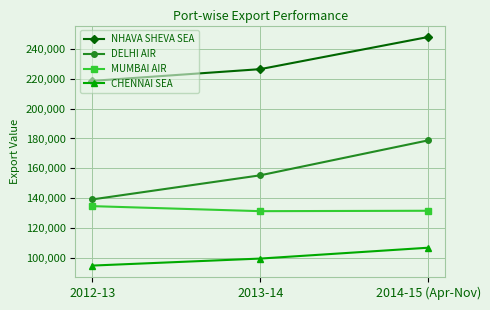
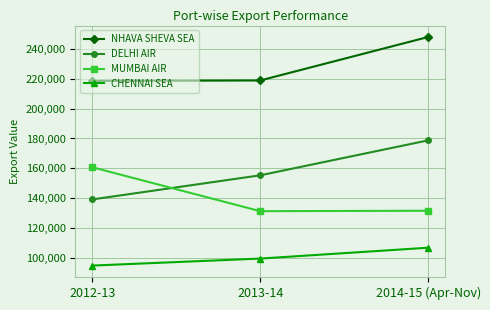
  {
    "NHAVA SHEVA SEA": {
-     "2013-14": "226,000",
+     "2013-14": "219,000",
      "2014-15 (Apr-Nov)": "248,000"
    },
    "MUMBAI AIR": {
-     "2012-13": "135,000",
+     "2012-13": "161,000",
      "2013-14": "131,000",
      "2014-15 (Apr-Nov)": "132,000"
    }
  }
